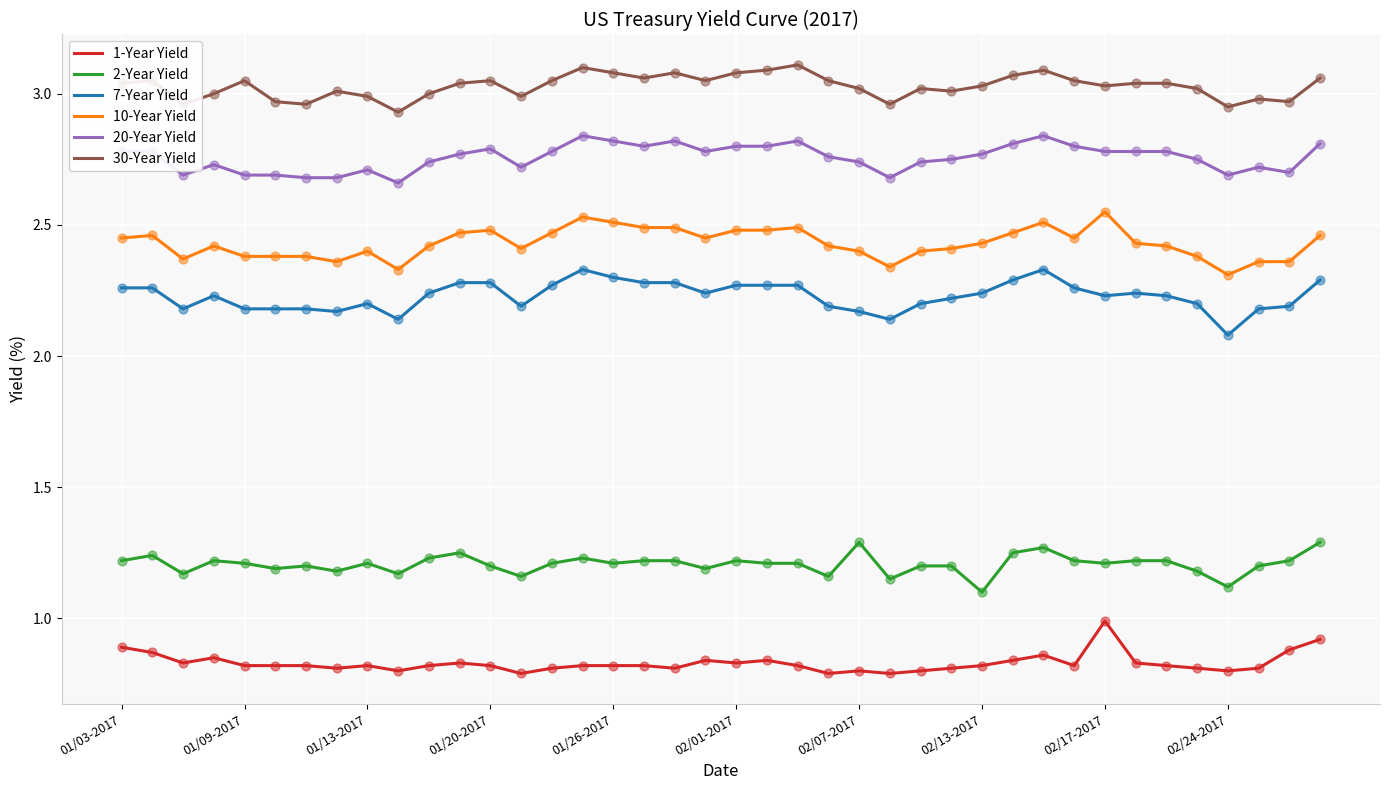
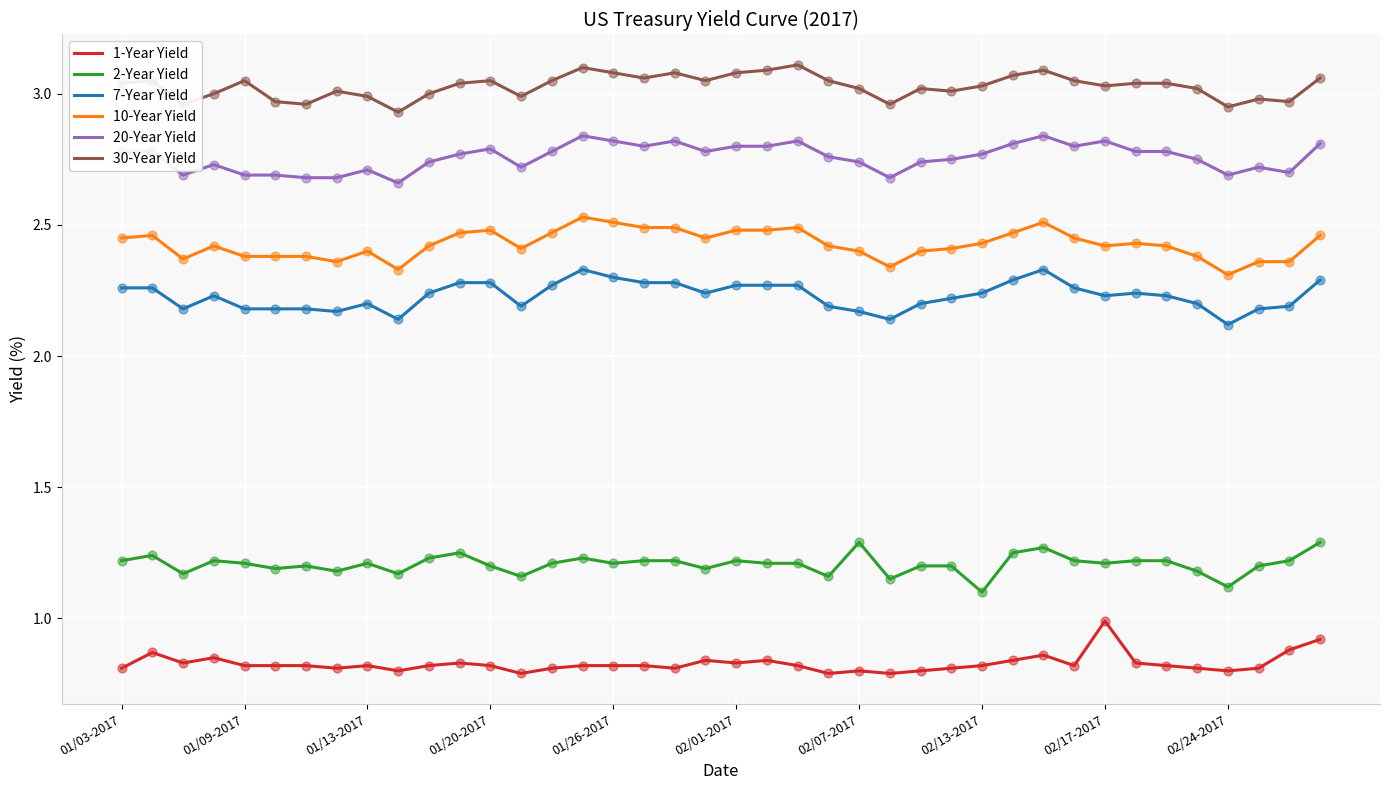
  {
    "1-Year Yield": {
-     "01/03-2017": 0.89,
+     "01/03-2017": 0.81,
      "01/09-2017": 0.82,
      "01/13-2017": 0.82,
      "01/20-2017": 0.82,
      "01/26-2017": 0.82,
      "02/01-2017": 0.83,
      "02/07-2017": 0.80,
      "02/13-2017": 0.82,
      "02/17-2017": 0.99,
      "02/24-2017": 0.80
    },
    "2-Year Yield": {
      "01/03-2017": 1.22,
      "01/09-2017": 1.21,
      "01/13-2017": 1.21,
      "01/20-2017": 1.20,
      "01/26-2017": 1.21,
      "02/01-2017": 1.22,
      "02/07-2017": 1.29,
      "02/13-2017": 1.10,
      "02/17-2017": 1.21,
      "02/24-2017": 1.12
    },
    "7-Year Yield": {
      "01/03-2017": 2.26,
      "01/09-2017": 2.18,
      "01/13-2017": 2.20,
      "01/20-2017": 2.28,
      "01/26-2017": 2.30,
      "02/01-2017": 2.27,
      "02/07-2017": 2.17,
      "02/13-2017": 2.24,
      "02/17-2017": 2.23,
-     "02/24-2017": 2.08
+     "02/24-2017": 2.12
    },
    "10-Year Yield": {
      "01/03-2017": 2.45,
      "01/09-2017": 2.38,
      "01/13-2017": 2.40,
      "01/20-2017": 2.48,
      "01/26-2017": 2.51,
      "02/01-2017": 2.48,
      "02/07-2017": 2.40,
      "02/13-2017": 2.43,
-     "02/17-2017": 2.55,
+     "02/17-2017": 2.42,
      "02/24-2017": 2.31
    },
    "20-Year Yield": {
      "01/09-2017": 2.69,
      "01/13-2017": 2.71,
      "01/20-2017": 2.79,
      "01/26-2017": 2.82,
      "02/01-2017": 2.80,
      "02/07-2017": 2.74,
      "02/13-2017": 2.77,
-     "02/17-2017": 2.78,
+     "02/17-2017": 2.82,
      "02/24-2017": 2.69
    },
    "30-Year Yield": {
      "01/09-2017": 3.05,
      "01/13-2017": 2.99,
      "01/20-2017": 3.05,
      "01/26-2017": 3.08,
      "02/01-2017": 3.08,
      "02/07-2017": 3.02,
      "02/13-2017": 3.03,
      "02/17-2017": 3.03,
      "02/24-2017": 2.95
    }
  }
